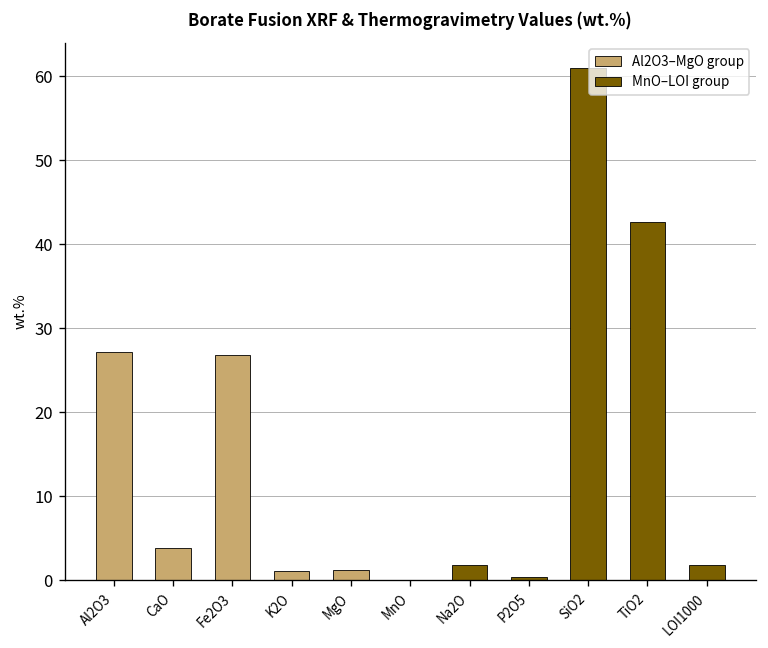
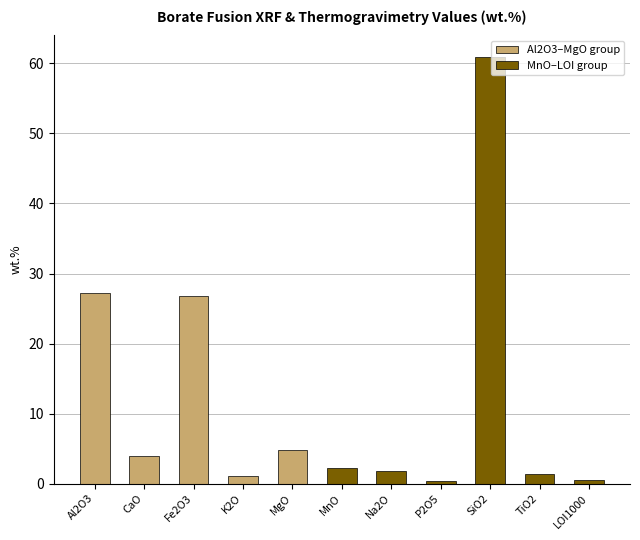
  {
    "Al2O3": 27,
    "CaO": 4,
    "Fe2O3": 27,
    "K2O": 1,
-   "MgO": 1,
-   "MnO": 0,
+   "MgO": 5,
+   "MnO": 2,
    "Na2O": 2,
    "SiO2": 61,
-   "TiO2": 43,
-   "LOI1000": 2
+   "TiO2": 1,
+   "LOI1000": 1
  }
